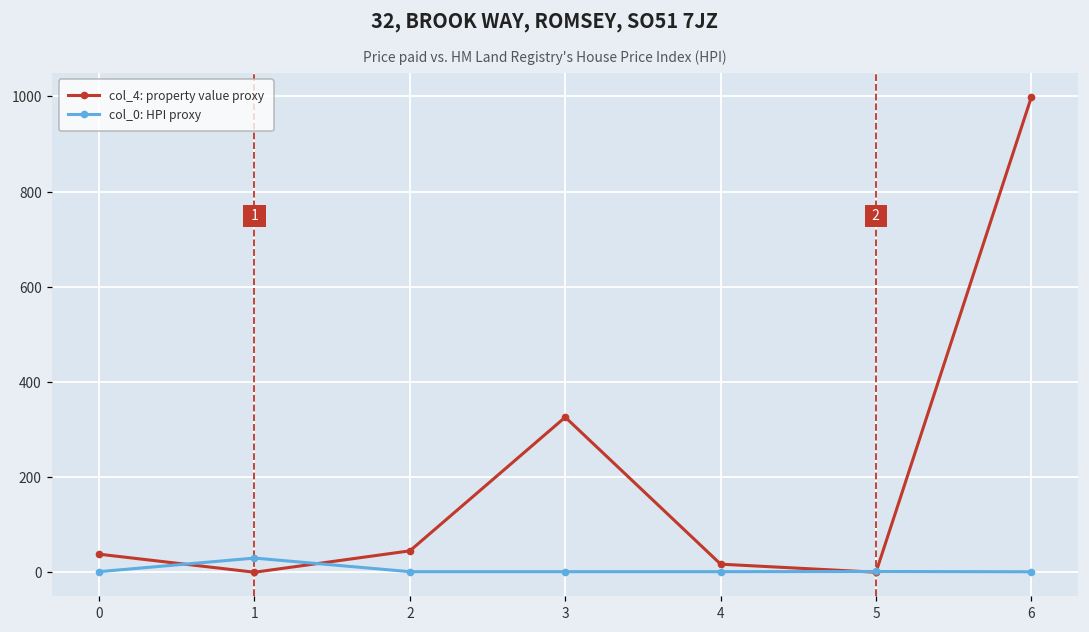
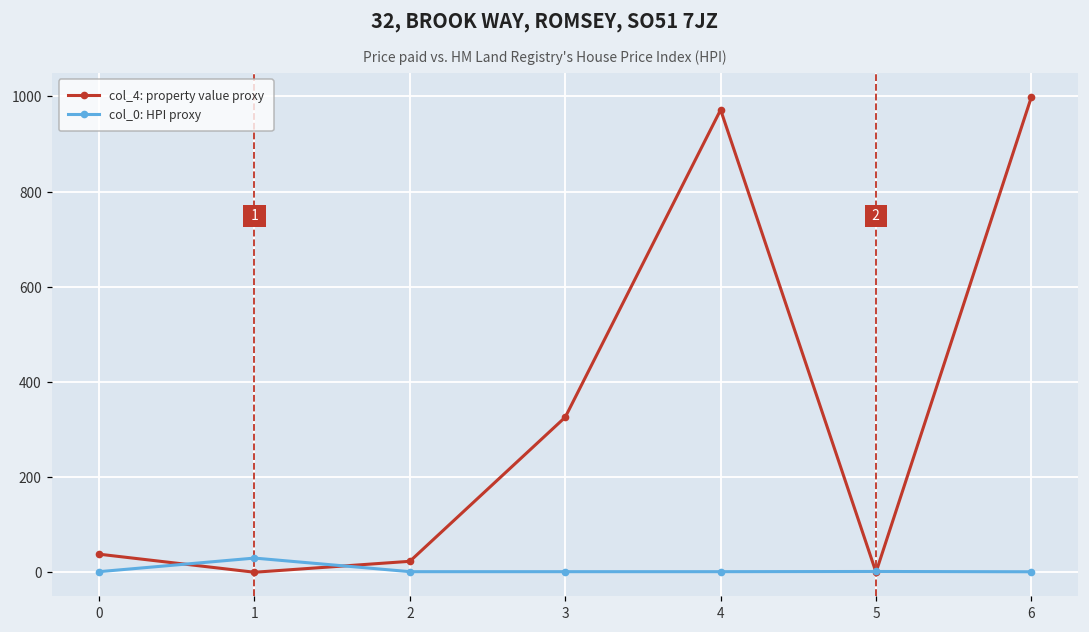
  {
    "col_4: property value proxy": {
      "0": 40,
      "1": 0,
-     "2": 40,
+     "2": 20,
      "3": 330,
-     "4": 20,
+     "4": 970,
      "6": 1000
    },
    "col_0: HPI proxy": {
      "0": 0,
      "1": 30,
      "2": 0,
      "3": 0,
      "4": 0,
      "6": 0
    }
  }
